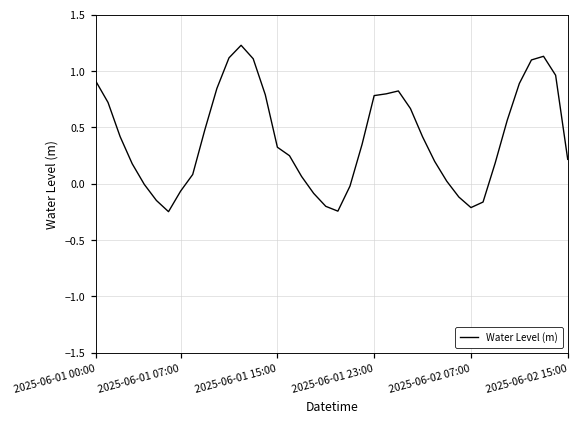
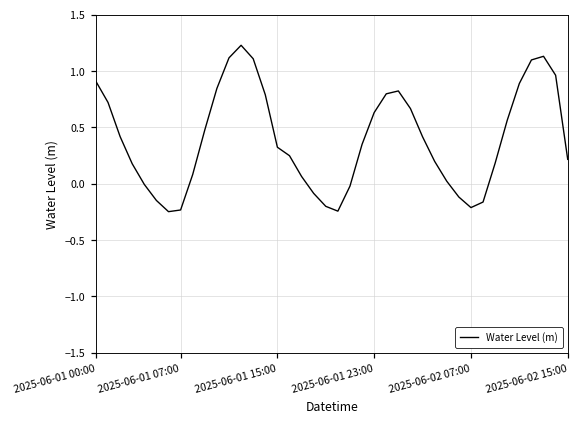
  {
    "2025-06-01 00:00": 0.91,
-   "2025-06-01 07:00": -0.07,
+   "2025-06-01 07:00": -0.23,
    "2025-06-01 15:00": 0.32,
-   "2025-06-01 23:00": 0.78,
+   "2025-06-01 23:00": 0.63,
    "2025-06-02 07:00": -0.21,
    "2025-06-02 15:00": 0.22
  }
